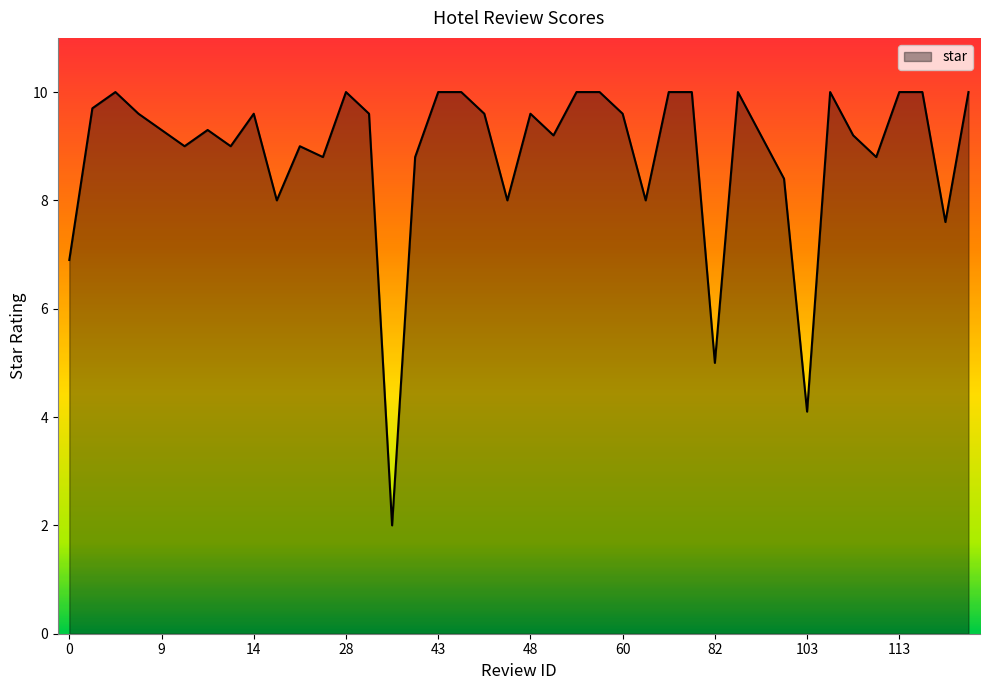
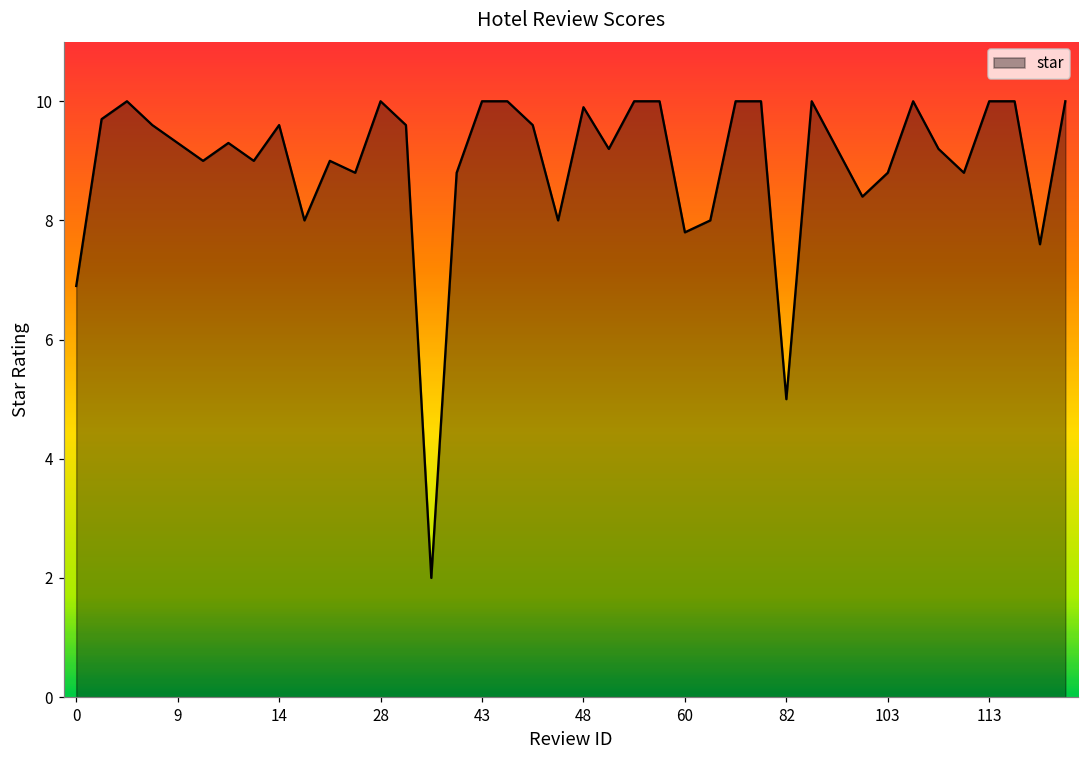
  {
    "0": 6.9,
    "28": 10.0,
    "43": 10.0,
-   "48": 9.6,
-   "60": 9.6,
+   "48": 9.9,
+   "60": 7.8,
    "82": 5.0,
-   "103": 4.1,
+   "103": 8.8,
    "113": 10.0
  }
